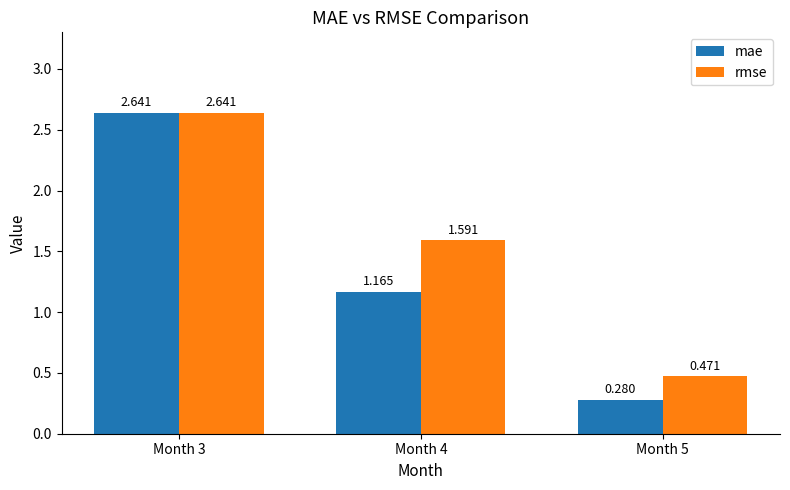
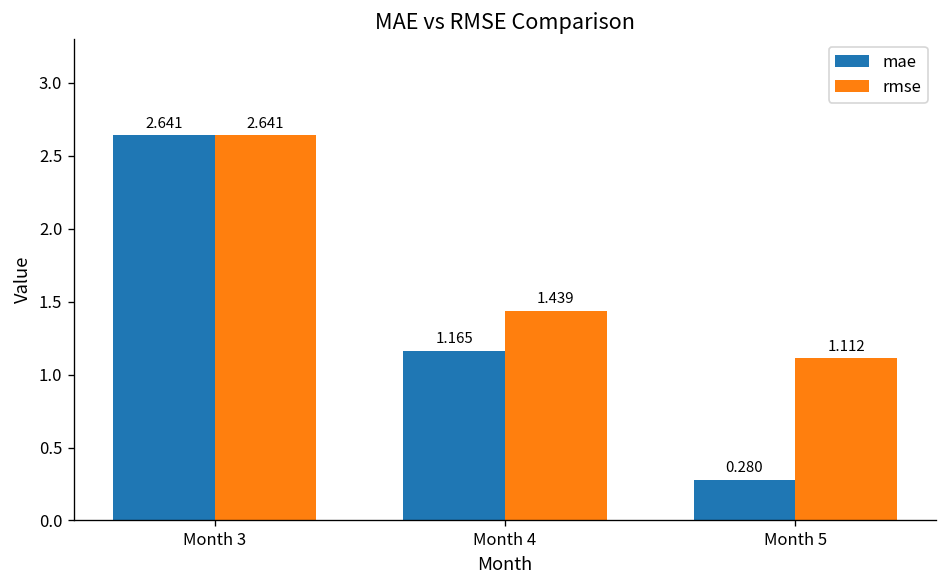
  {
    "mae": {
      "Month 3": 2.641,
      "Month 4": 1.165,
      "Month 5": 0.280
    },
    "rmse": {
      "Month 3": 2.641,
-     "Month 4": 1.591,
-     "Month 5": 0.471
+     "Month 4": 1.439,
+     "Month 5": 1.112
    }
  }
